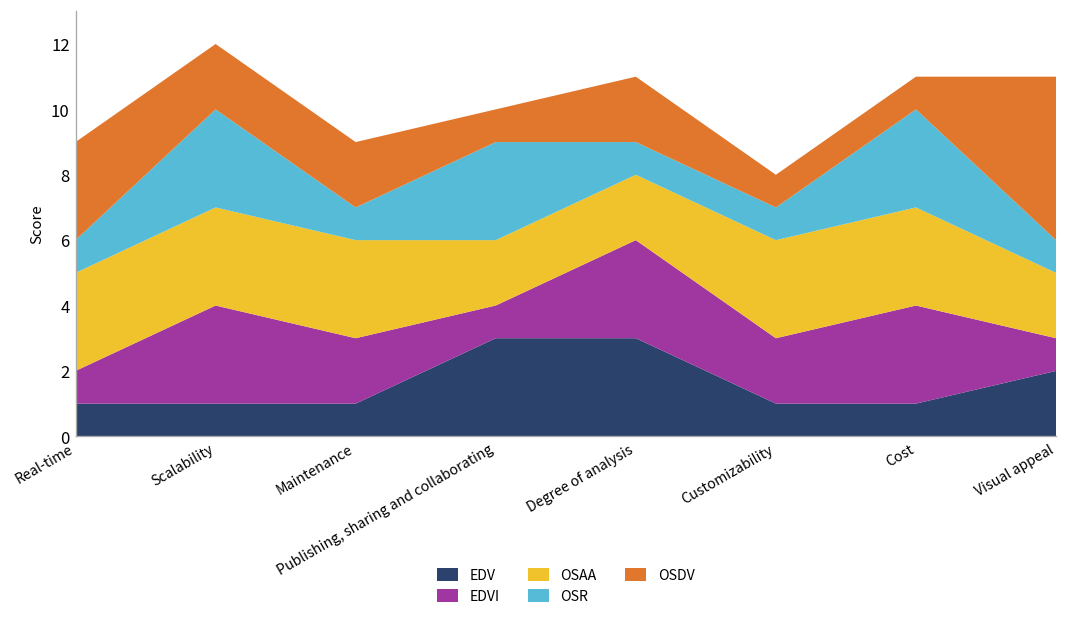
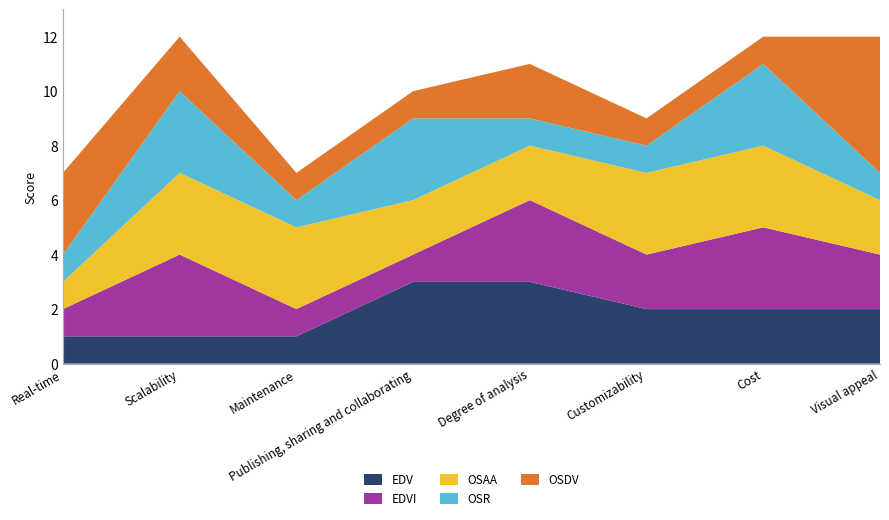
  {
    "EDV": {
      "Real-time": 1,
      "Scalability": 1,
      "Maintenance": 1,
      "Publishing, sharing and collaborating": 3,
      "Degree of analysis": 3,
-     "Customizability": 1,
-     "Cost": 1,
+     "Customizability": 2,
+     "Cost": 2,
      "Visual appeal": 2
    },
    "EDVI": {
      "Real-time": 1,
      "Scalability": 3,
-     "Maintenance": 2,
+     "Maintenance": 1,
      "Publishing, sharing and collaborating": 1,
      "Degree of analysis": 3,
      "Customizability": 2,
      "Cost": 3,
-     "Visual appeal": 1
+     "Visual appeal": 2
    },
    "OSAA": {
-     "Real-time": 3,
+     "Real-time": 1,
      "Scalability": 3,
      "Maintenance": 3,
      "Publishing, sharing and collaborating": 2,
      "Degree of analysis": 2,
      "Customizability": 3,
      "Cost": 3,
      "Visual appeal": 2
    },
    "OSR": {
      "Real-time": 1,
      "Scalability": 3,
      "Maintenance": 1,
      "Publishing, sharing and collaborating": 3,
      "Degree of analysis": 1,
      "Customizability": 1,
      "Cost": 3,
      "Visual appeal": 1
    },
    "OSDV": {
      "Real-time": 3,
      "Scalability": 2,
-     "Maintenance": 2,
+     "Maintenance": 1,
      "Publishing, sharing and collaborating": 1,
      "Degree of analysis": 2,
      "Customizability": 1,
      "Cost": 1,
      "Visual appeal": 5
    }
  }
